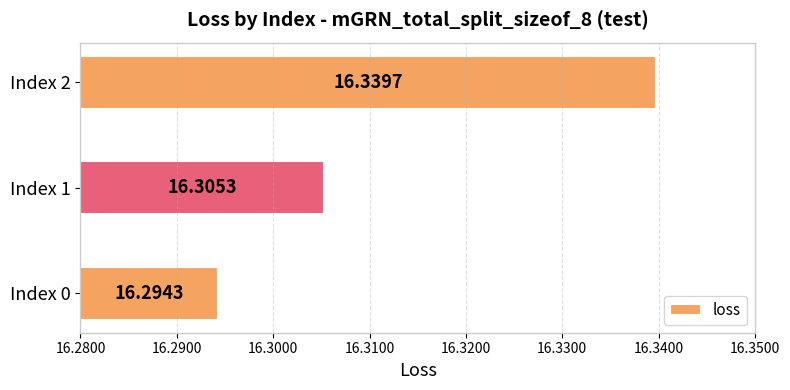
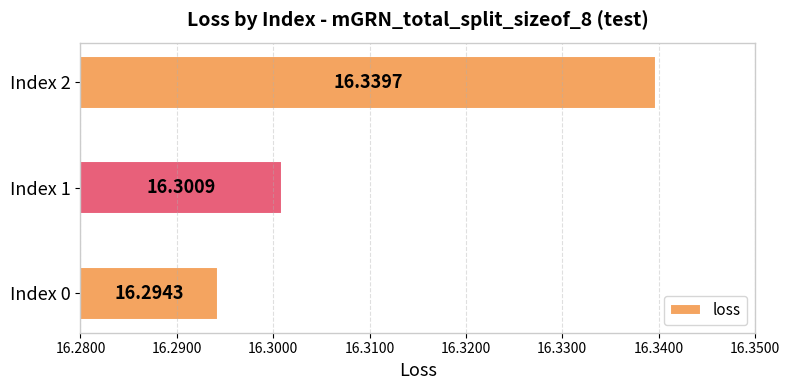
  {
    "Index 2": 16.3397,
-   "Index 1": 16.3053,
+   "Index 1": 16.3009,
    "Index 0": 16.2943
  }
